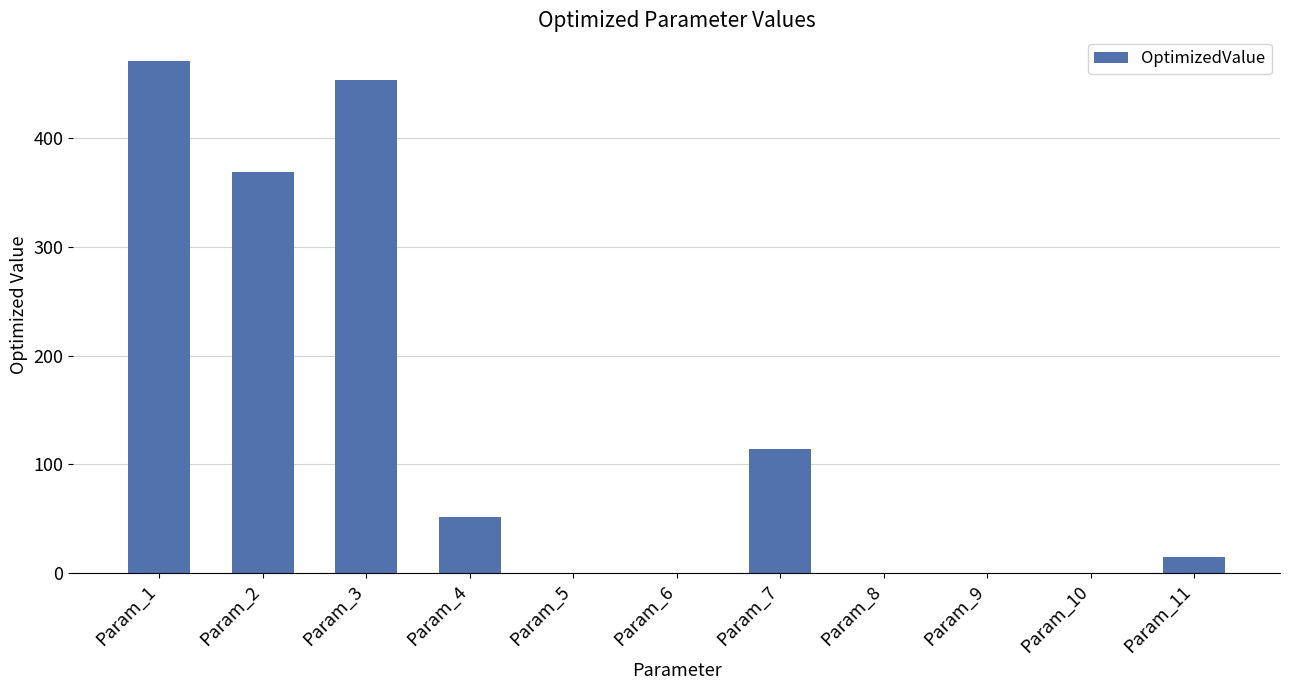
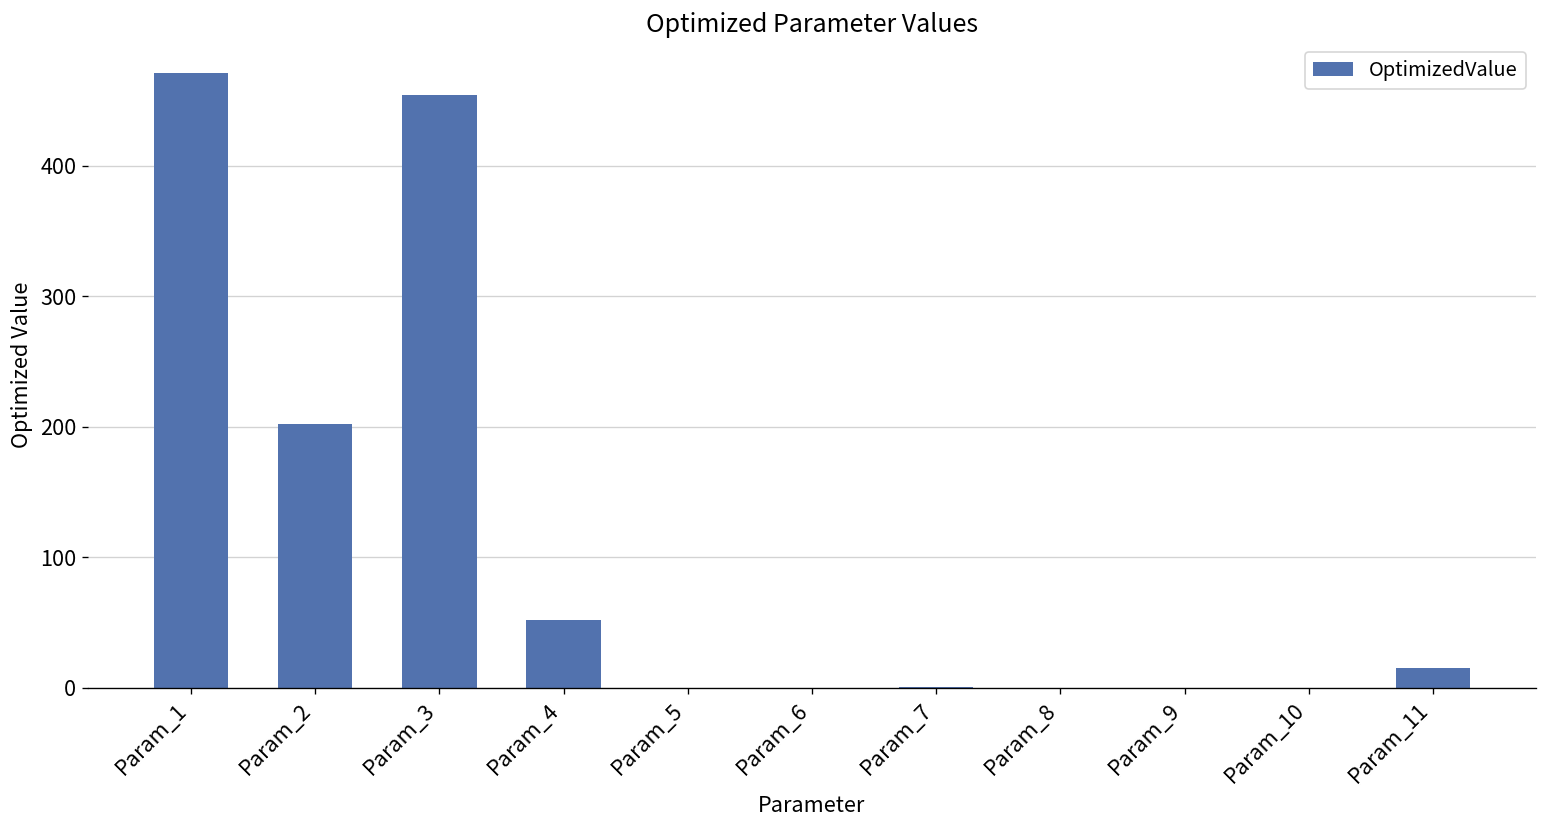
  {
    "Param_1": 471,
-   "Param_2": 369,
+   "Param_2": 202,
    "Param_3": 454,
    "Param_4": 52,
-   "Param_7": 114,
+   "Param_7": 1,
    "Param_11": 15
  }
